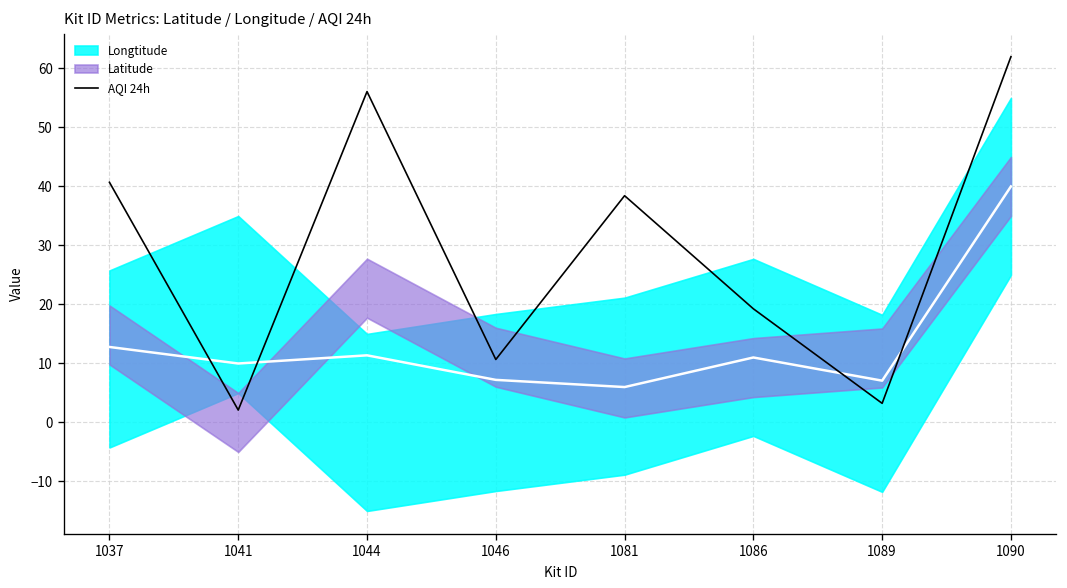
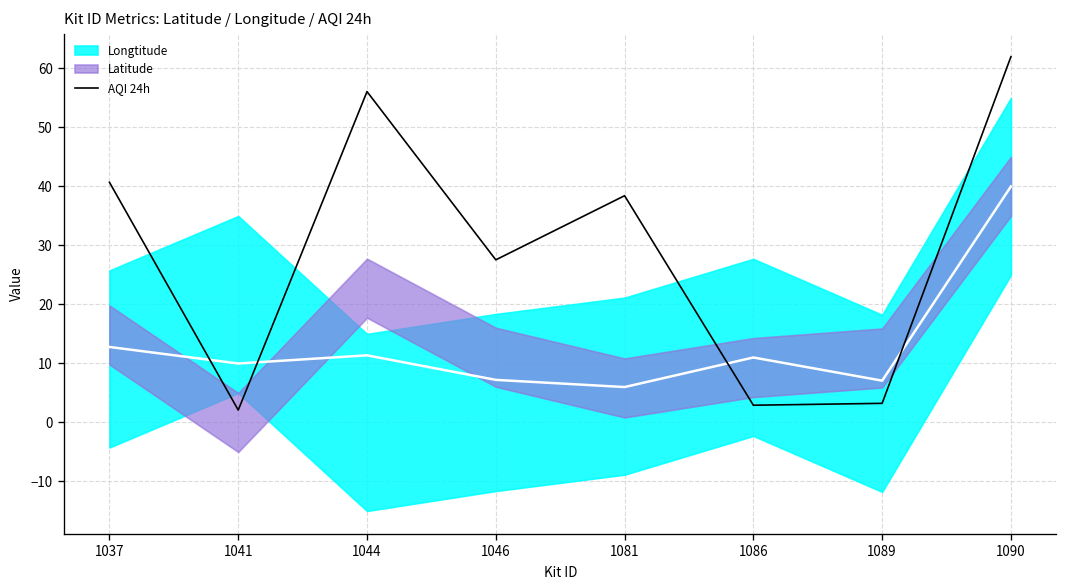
  {
    "AQI 24h": {
      "1037": 41,
      "1041": 2,
      "1044": 56,
-     "1046": 11,
+     "1046": 28,
      "1081": 38,
-     "1086": 19,
+     "1086": 3,
      "1089": 3,
      "1090": 62
    }
  }
